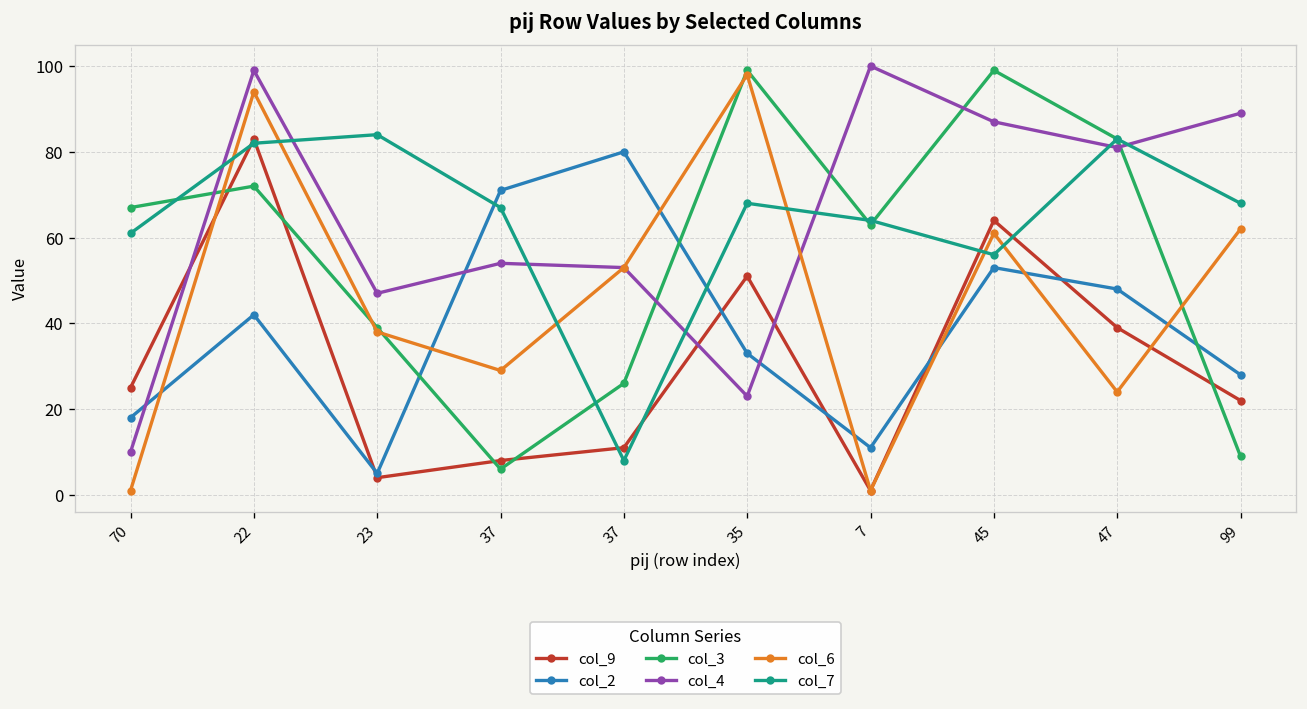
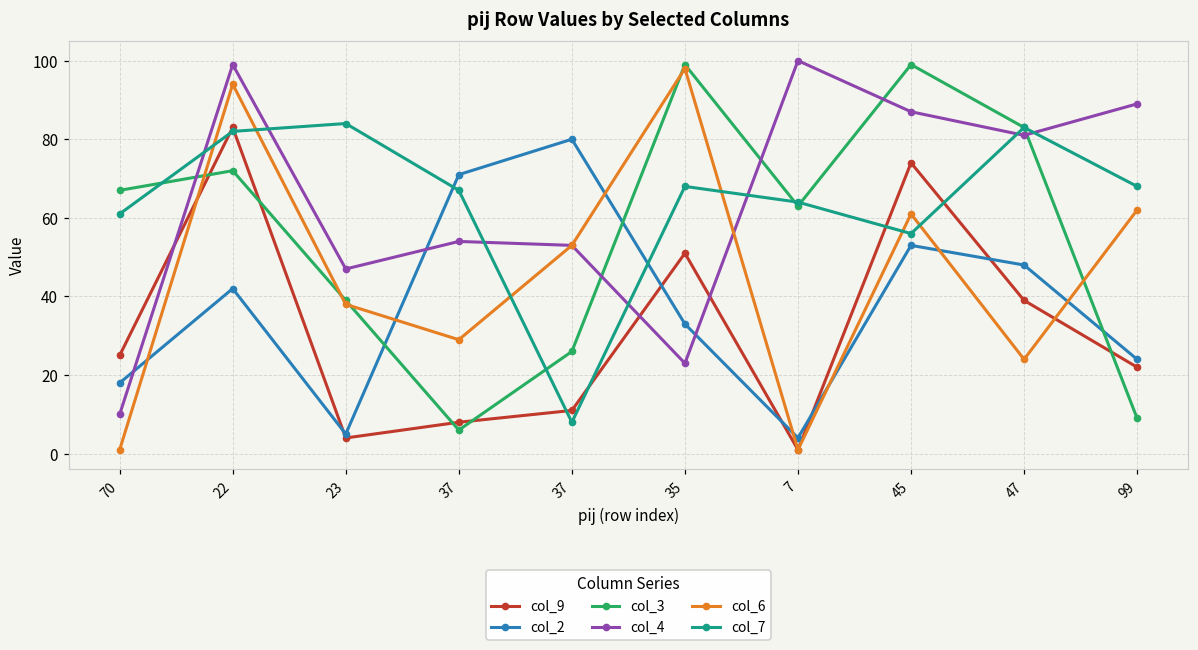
  {
    "col_9": {
      "70": 25,
      "22": 83,
      "23": 4,
      "35": 51,
-     "45": 64,
+     "45": 74,
      "47": 39,
      "99": 22
    },
    "col_2": {
      "70": 18,
      "22": 42,
      "23": 5,
      "35": 33,
-     "7": 11,
+     "7": 4,
      "45": 53,
      "47": 48,
-     "99": 28
+     "99": 24
    },
    "col_4": {
      "70": 10,
      "22": 99,
      "23": 47,
      "35": 23,
      "7": 100,
      "45": 87,
      "47": 81,
      "99": 89
    },
    "col_6": {
      "70": 1,
      "22": 94,
      "23": 38,
      "35": 98,
      "45": 61,
      "47": 24,
      "99": 62
    }
  }
